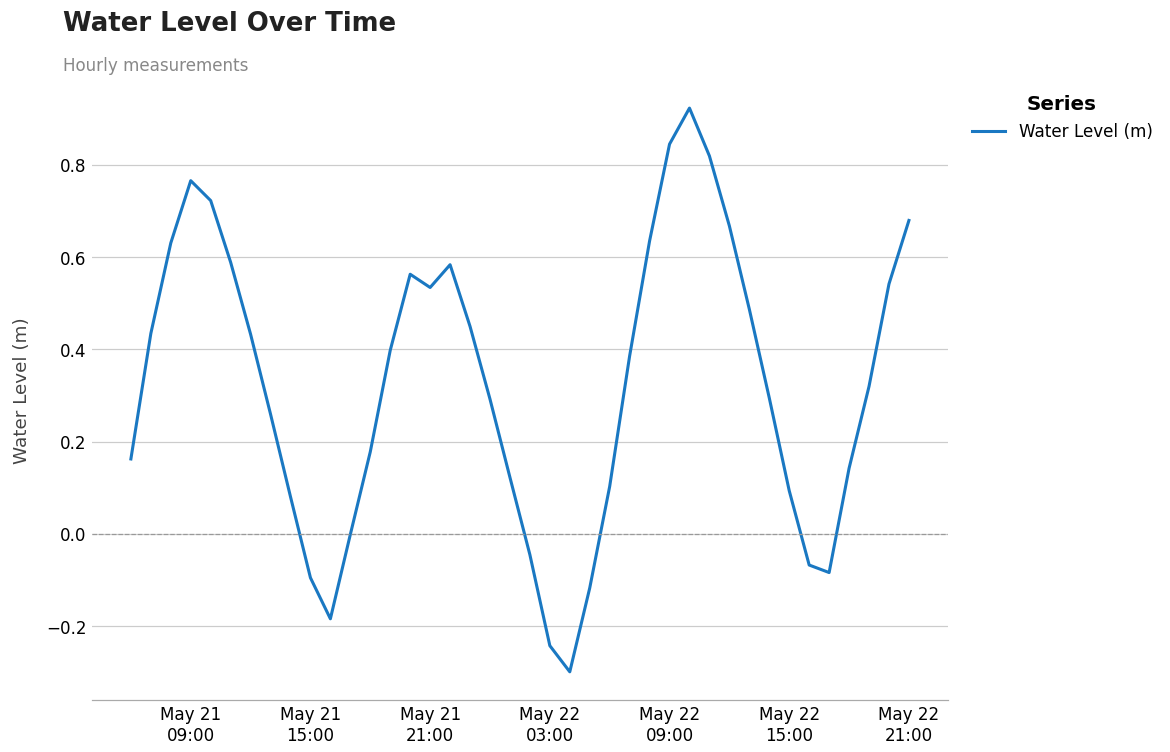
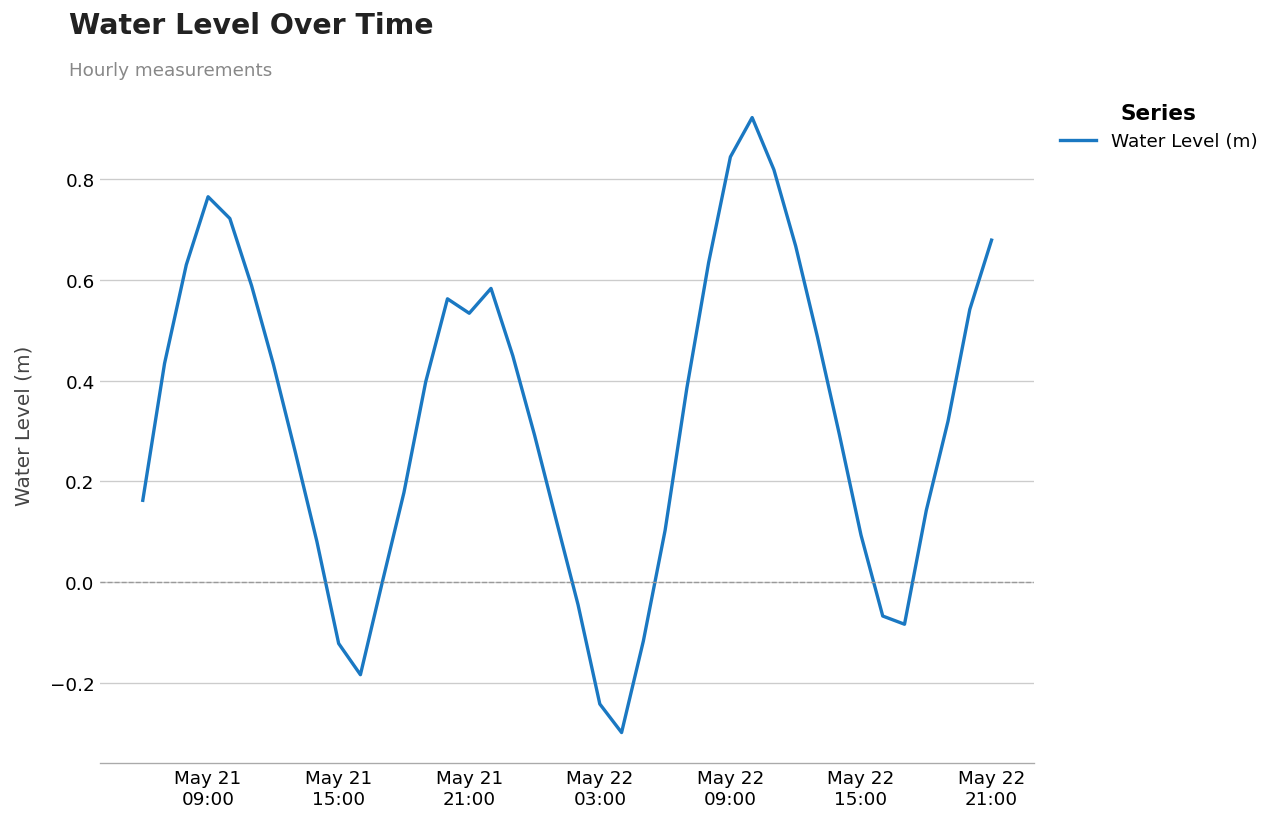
  {
    "May 21 09:00": 0.77,
-   "May 21 15:00": -0.10,
+   "May 21 15:00": -0.12,
    "May 21 21:00": 0.53,
    "May 22 03:00": -0.24,
    "May 22 09:00": 0.84,
    "May 22 15:00": 0.09,
    "May 22 21:00": 0.68
  }
